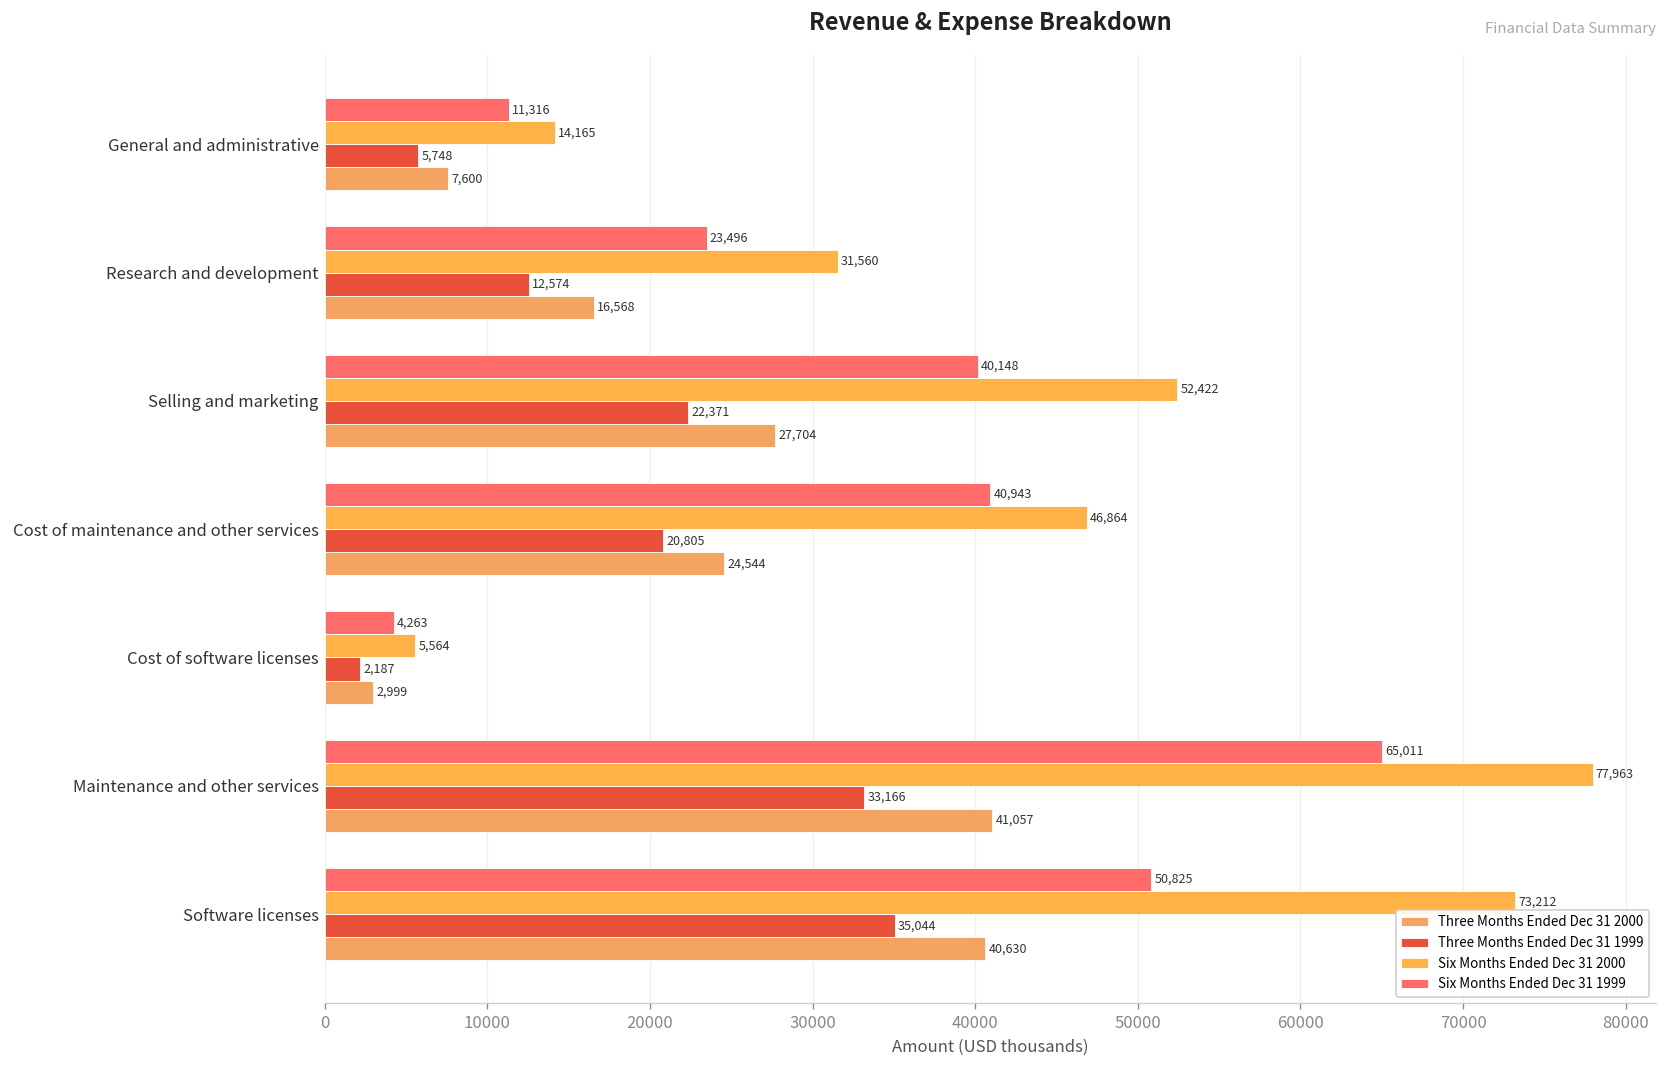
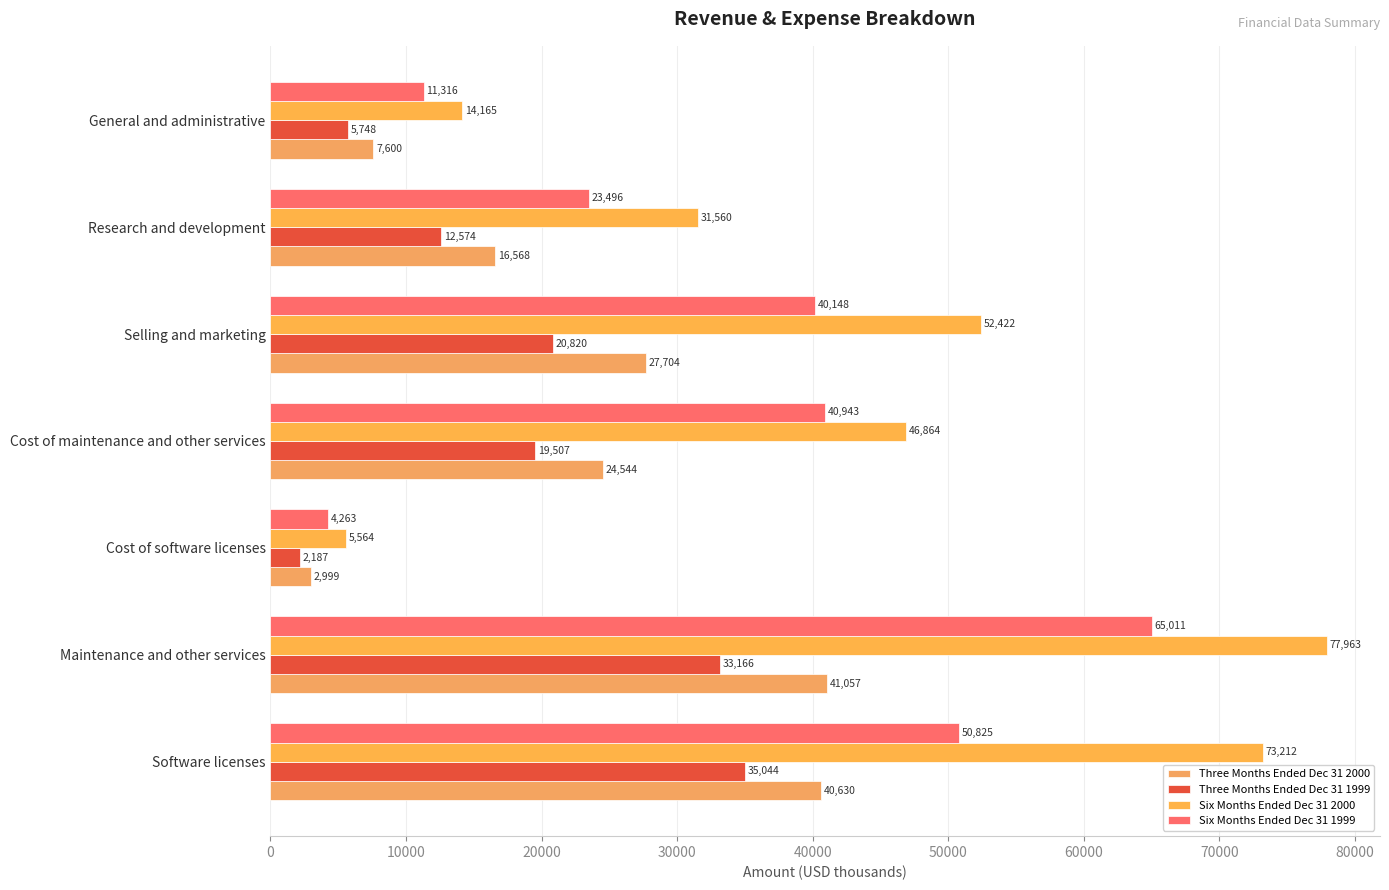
  {
    "Three Months Ended Dec 31 1999": {
      "General and administrative": "5,748",
      "Research and development": "12,574",
-     "Selling and marketing": "22,371",
-     "Cost of maintenance and other services": "20,805",
+     "Selling and marketing": "20,820",
+     "Cost of maintenance and other services": "19,507",
      "Cost of software licenses": "2,187",
      "Maintenance and other services": "33,166",
      "Software licenses": "35,044"
    }
  }
